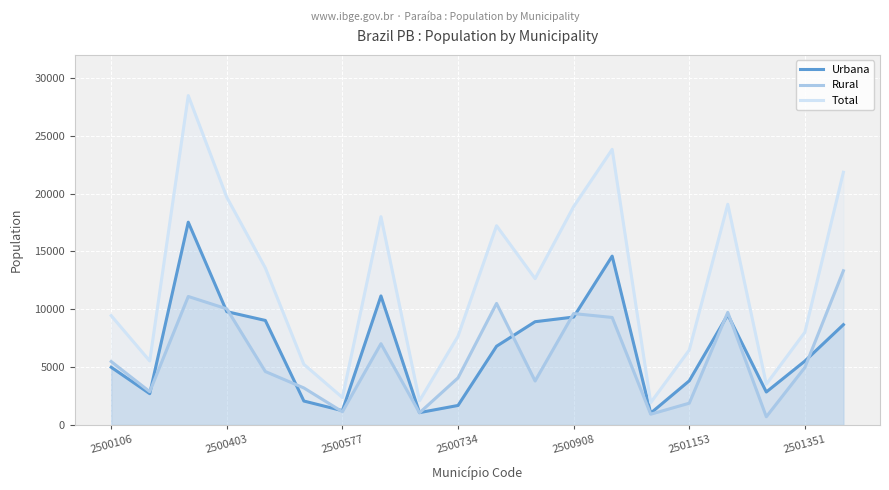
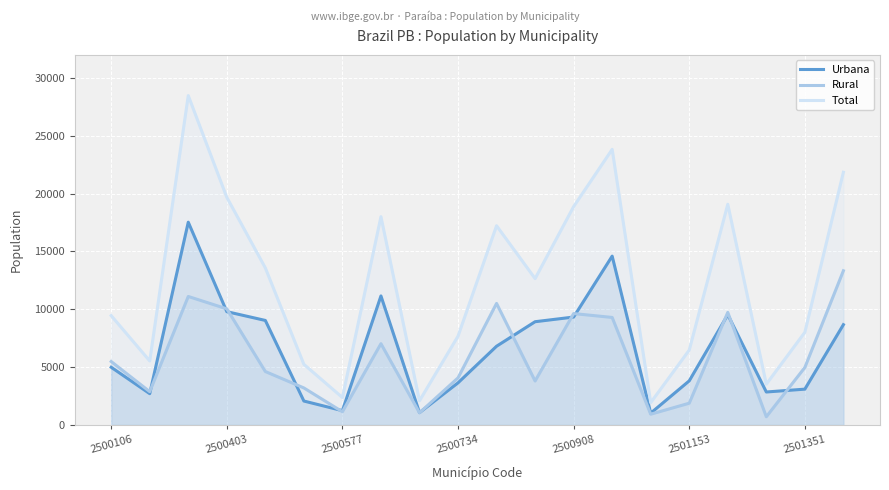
  {
    "Urbana": {
      "2500106": 5000,
      "2500403": 9800,
-     "2500734": 1700,
+     "2500734": 3600,
      "2500908": 9300,
      "2501153": 3800,
-     "2501351": 5500
+     "2501351": 3100
    }
  }
